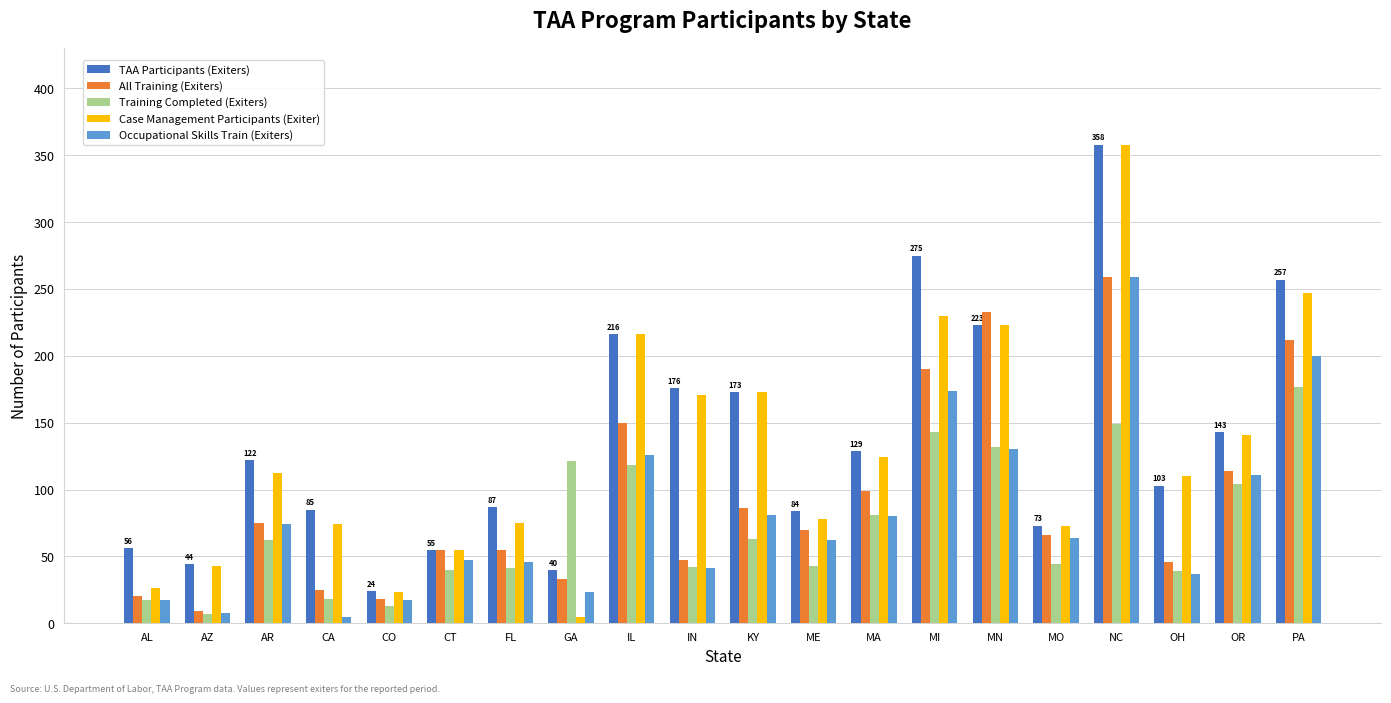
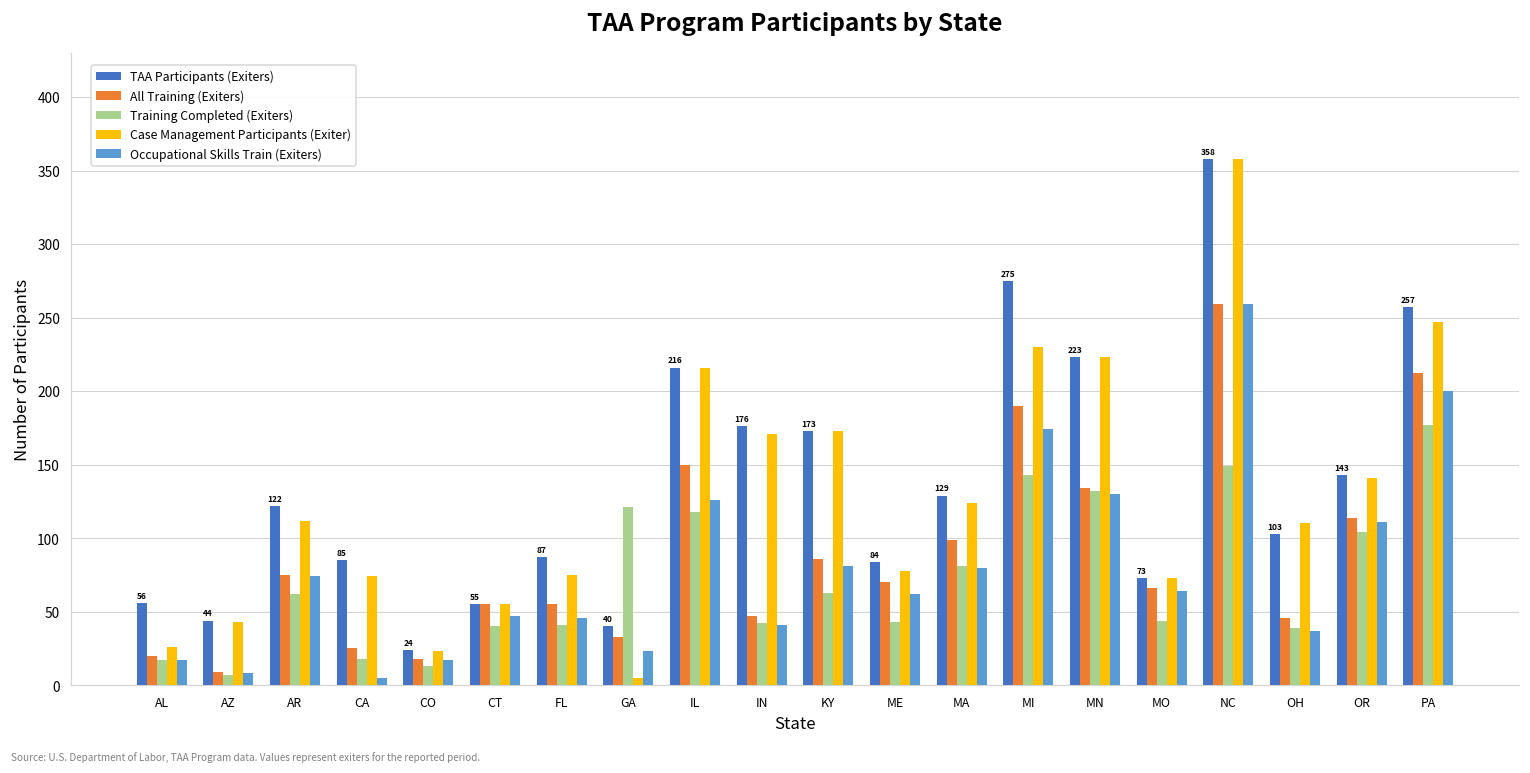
  {
    "All Training (Exiters)": {
      "AL": 20,
      "AZ": 9,
      "AR": 75,
      "CA": 25,
      "CO": 18,
      "FL": 55,
      "GA": 33,
      "IL": 150,
      "IN": 47,
      "KY": 86,
      "ME": 70,
      "MA": 99,
      "MI": 190,
-     "MN": 233,
+     "MN": 134,
      "MO": 66,
      "NC": 259,
      "OH": 46,
      "OR": 114,
      "PA": 212
    },
    "Training Completed (Exiters)": {
      "AL": 17,
      "AZ": 7,
      "AR": 62,
      "CA": 18,
      "CO": 13,
      "CT": 40,
      "FL": 41,
      "GA": 121,
      "IL": 118,
      "IN": 42,
      "KY": 63,
      "ME": 43,
      "MA": 81,
      "MI": 143,
      "MN": 132,
      "MO": 44,
      "NC": 149,
      "OH": 39,
      "OR": 104,
      "PA": 177
    },
    "Case Management Participants (Exiter)": {
      "AL": 26,
      "AZ": 43,
      "AR": 112,
      "CA": 74,
      "CO": 23,
      "FL": 75,
      "GA": 5,
      "IN": 171,
      "ME": 78,
      "MA": 124,
      "MI": 230,
      "OH": 110,
      "OR": 141,
      "PA": 247
    }
  }
